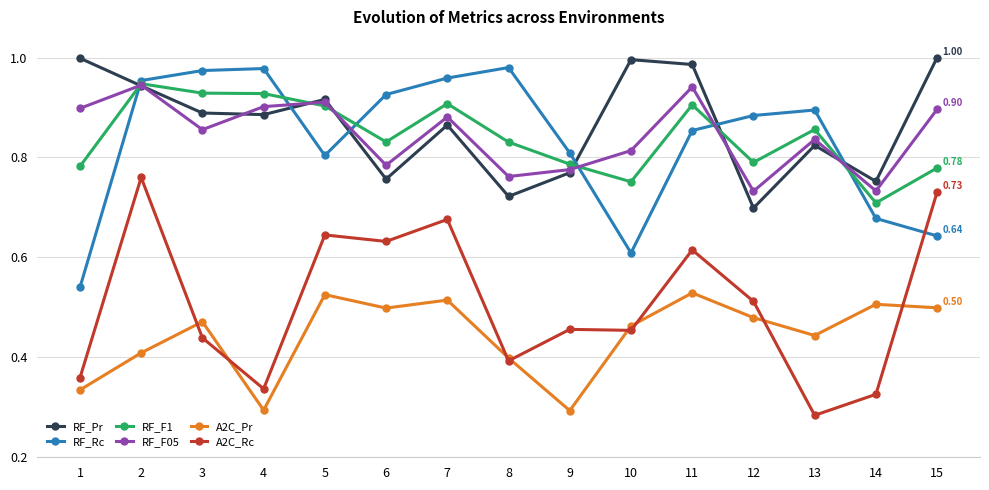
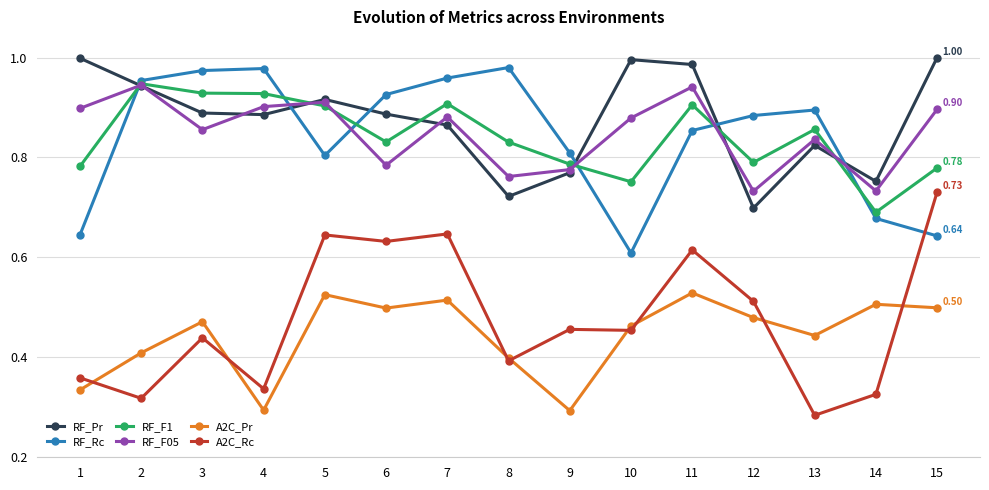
  {
    "RF_Pr": {
      "1": 1.00,
      "3": 0.89,
      "4": 0.89,
      "5": 0.92,
-     "6": 0.76,
+     "6": 0.89,
      "7": 0.86,
      "8": 0.72,
      "9": 0.77,
      "10": 1.00,
      "11": 0.99,
      "12": 0.70,
      "13": 0.82,
      "14": 0.75
    },
    "RF_Rc": {
-     "1": 0.54,
+     "1": 0.65,
      "2": 0.95,
      "3": 0.97,
      "4": 0.98,
      "5": 0.80,
      "6": 0.93,
      "7": 0.96,
      "8": 0.98,
      "9": 0.81,
      "10": 0.61,
      "11": 0.85,
      "12": 0.88,
      "13": 0.90,
      "14": 0.68
    },
    "RF_F1": {
      "1": 0.78,
      "3": 0.93,
      "4": 0.93,
      "5": 0.90,
      "6": 0.83,
      "7": 0.91,
      "8": 0.83,
      "9": 0.79,
      "10": 0.75,
      "11": 0.91,
      "12": 0.79,
      "13": 0.86,
-     "14": 0.71
+     "14": 0.69
    },
    "RF_F05": {
      "1": 0.90,
      "3": 0.86,
      "4": 0.90,
      "5": 0.91,
      "6": 0.78,
      "7": 0.88,
      "8": 0.76,
      "9": 0.78,
-     "10": 0.81,
+     "10": 0.88,
      "11": 0.94,
      "12": 0.73,
      "13": 0.84,
      "14": 0.73
    },
    "A2C_Pr": {
      "15": 0.50
    },
    "A2C_Rc": {
      "1": 0.36,
-     "2": 0.76,
+     "2": 0.32,
      "3": 0.44,
      "4": 0.34,
      "5": 0.65,
      "6": 0.63,
-     "7": 0.68,
+     "7": 0.65,
      "8": 0.39,
      "9": 0.46,
      "10": 0.45,
      "11": 0.62,
      "12": 0.51,
      "13": 0.28,
      "14": 0.33
    }
  }
